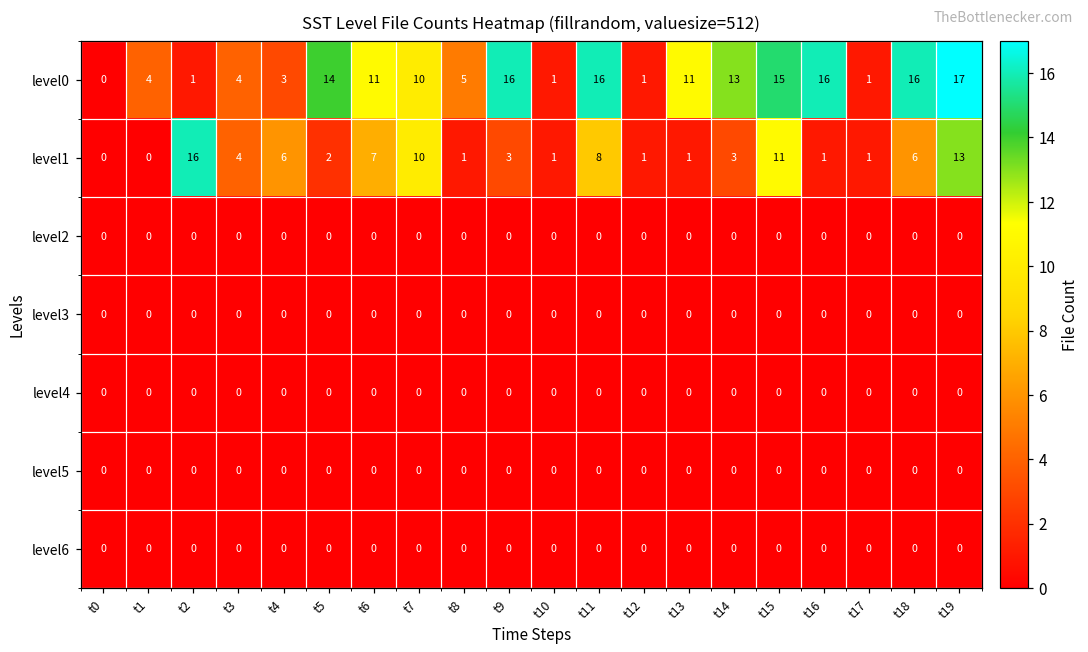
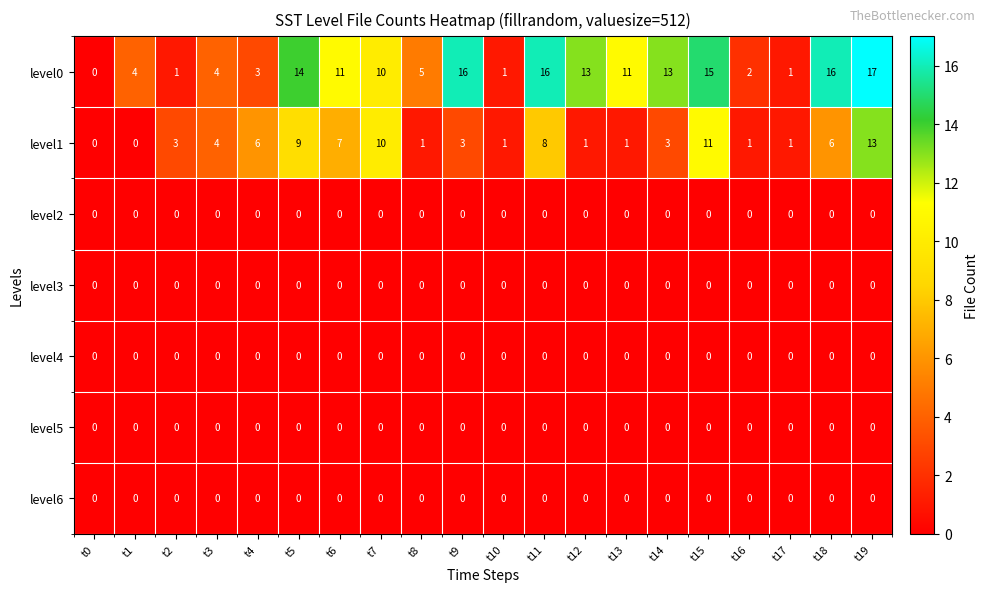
  {
    "level0": {
      "t0": 0,
      "t1": 4,
      "t2": 1,
      "t3": 4,
      "t4": 3,
      "t5": 14,
      "t6": 11,
      "t7": 10,
      "t8": 5,
      "t9": 16,
      "t10": 1,
      "t11": 16,
-     "t12": 1,
+     "t12": 13,
      "t13": 11,
      "t14": 13,
      "t15": 15,
-     "t16": 16,
+     "t16": 2,
      "t17": 1,
      "t18": 16,
      "t19": 17
    },
    "level1": {
      "t0": 0,
      "t1": 0,
-     "t2": 16,
+     "t2": 3,
      "t3": 4,
      "t4": 6,
-     "t5": 2,
+     "t5": 9,
      "t6": 7,
      "t7": 10,
      "t8": 1,
      "t9": 3,
      "t10": 1,
      "t11": 8,
      "t12": 1,
      "t13": 1,
      "t14": 3,
      "t15": 11,
      "t16": 1,
      "t17": 1,
      "t18": 6,
      "t19": 13
    },
    "level2": {
      "t0": 0,
      "t1": 0,
      "t2": 0,
      "t3": 0,
      "t4": 0,
      "t5": 0,
      "t6": 0,
      "t7": 0,
      "t8": 0,
      "t9": 0,
      "t10": 0,
      "t11": 0,
      "t12": 0,
      "t13": 0,
      "t14": 0,
      "t15": 0,
      "t16": 0,
      "t17": 0,
      "t18": 0,
      "t19": 0
    },
    "level3": {
      "t0": 0,
      "t1": 0,
      "t2": 0,
      "t3": 0,
      "t4": 0,
      "t5": 0,
      "t6": 0,
      "t7": 0,
      "t8": 0,
      "t9": 0,
      "t10": 0,
      "t11": 0,
      "t12": 0,
      "t13": 0,
      "t14": 0,
      "t15": 0,
      "t16": 0,
      "t17": 0,
      "t18": 0,
      "t19": 0
    },
    "level4": {
      "t0": 0,
      "t1": 0,
      "t2": 0,
      "t3": 0,
      "t4": 0,
      "t5": 0,
      "t6": 0,
      "t7": 0,
      "t8": 0,
      "t9": 0,
      "t10": 0,
      "t11": 0,
      "t12": 0,
      "t13": 0,
      "t14": 0,
      "t15": 0,
      "t16": 0,
      "t17": 0,
      "t18": 0,
      "t19": 0
    },
    "level5": {
      "t0": 0,
      "t1": 0,
      "t2": 0,
      "t3": 0,
      "t4": 0,
      "t5": 0,
      "t6": 0,
      "t7": 0,
      "t8": 0,
      "t9": 0,
      "t10": 0,
      "t11": 0,
      "t12": 0,
      "t13": 0,
      "t14": 0,
      "t15": 0,
      "t16": 0,
      "t17": 0,
      "t18": 0,
      "t19": 0
    },
    "level6": {
      "t0": 0,
      "t1": 0,
      "t2": 0,
      "t3": 0,
      "t4": 0,
      "t5": 0,
      "t6": 0,
      "t7": 0,
      "t8": 0,
      "t9": 0,
      "t10": 0,
      "t11": 0,
      "t12": 0,
      "t13": 0,
      "t14": 0,
      "t15": 0,
      "t16": 0,
      "t17": 0,
      "t18": 0,
      "t19": 0
    }
  }
